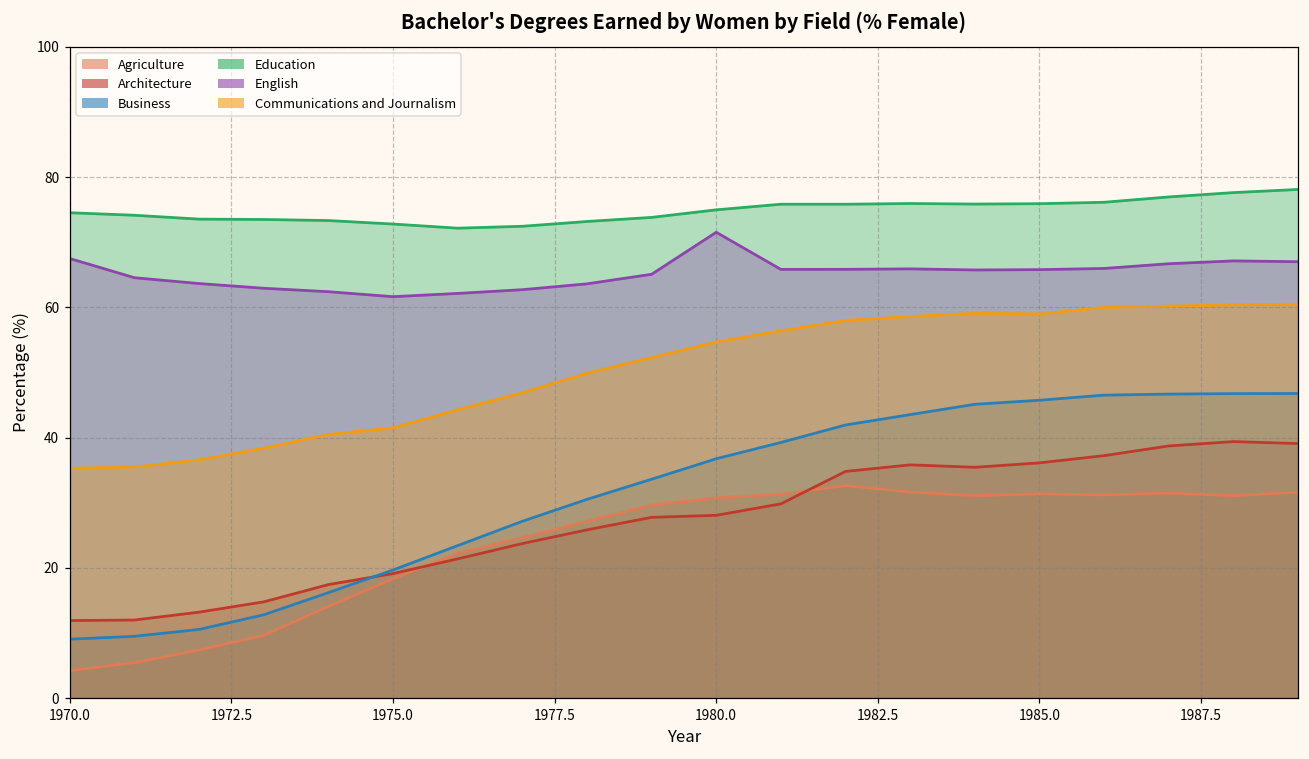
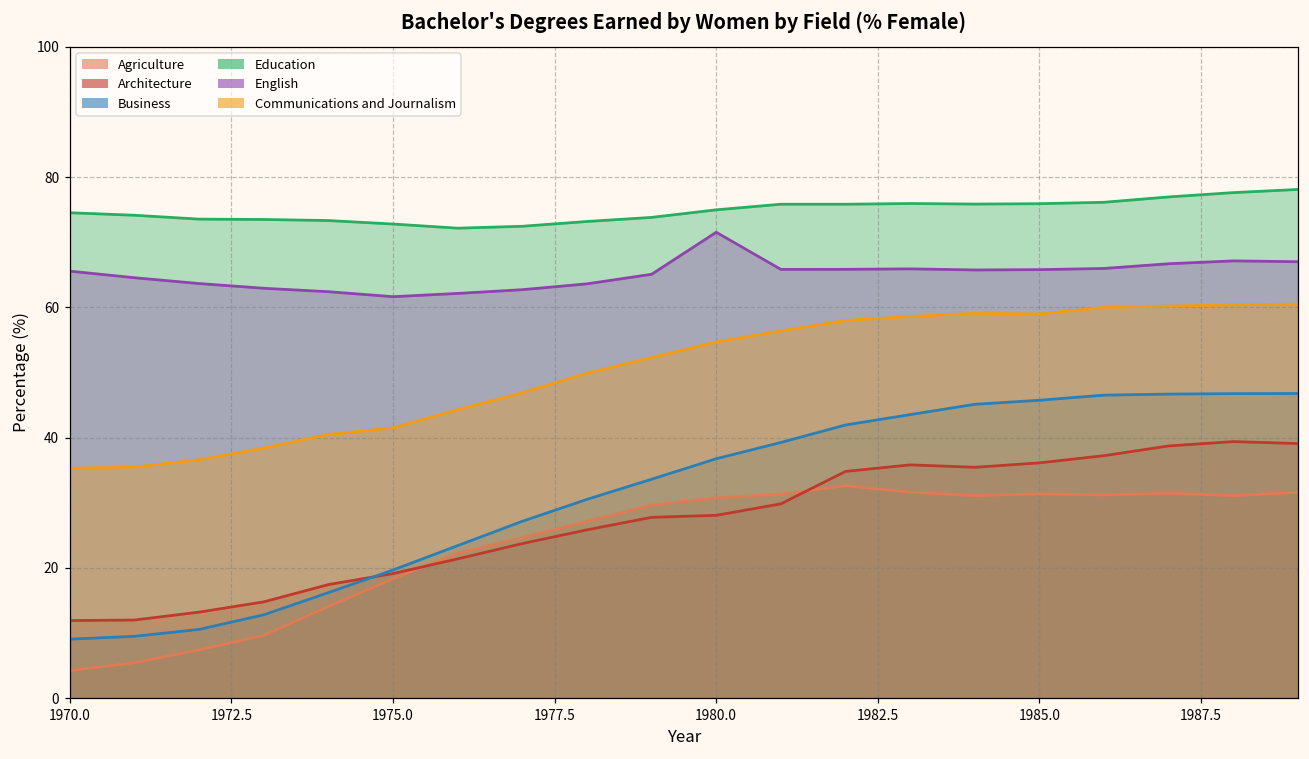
  {
    "English": {
-     "1970.0": 67,
+     "1970.0": 66,
      "1975.0": 62,
      "1980.0": 72,
      "1985.0": 66
    }
  }
